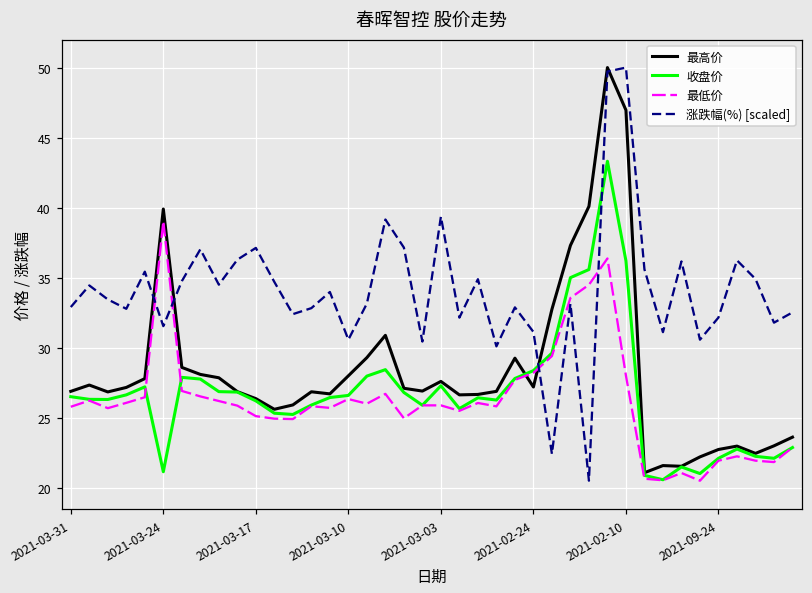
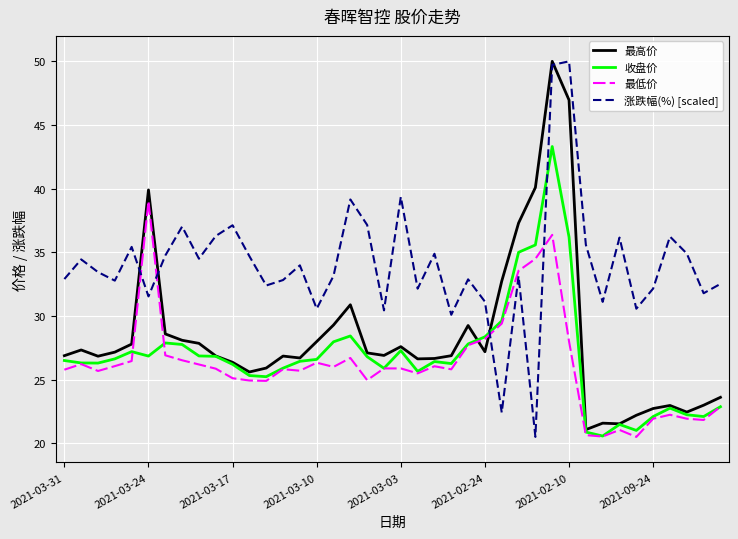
  {
    "最高价": {
      "2021-03-31": 26.9,
      "2021-03-24": 39.9,
      "2021-03-10": 28.0,
      "2021-03-03": 27.6,
      "2021-02-24": 27.2,
      "2021-02-10": 47.0,
      "2021-09-24": 22.7
    },
    "收盘价": {
      "2021-03-31": 26.5,
-     "2021-03-24": 21.1,
+     "2021-03-24": 26.9,
      "2021-03-10": 26.6,
      "2021-03-03": 27.3,
      "2021-02-10": 36.2
    },
    "最低价": {
      "2021-03-31": 25.8,
      "2021-03-24": 39.0,
      "2021-03-17": 25.1,
      "2021-03-10": 26.3,
      "2021-03-03": 25.9,
      "2021-02-10": 28.0
    },
    "涨跌幅(%) [scaled]": {
      "2021-03-31": 32.9,
      "2021-03-24": 31.5,
      "2021-03-17": 37.1,
      "2021-03-10": 30.6,
      "2021-03-03": 39.4,
      "2021-02-24": 31.1,
      "2021-02-10": 50.0,
      "2021-09-24": 32.2
    }
  }
